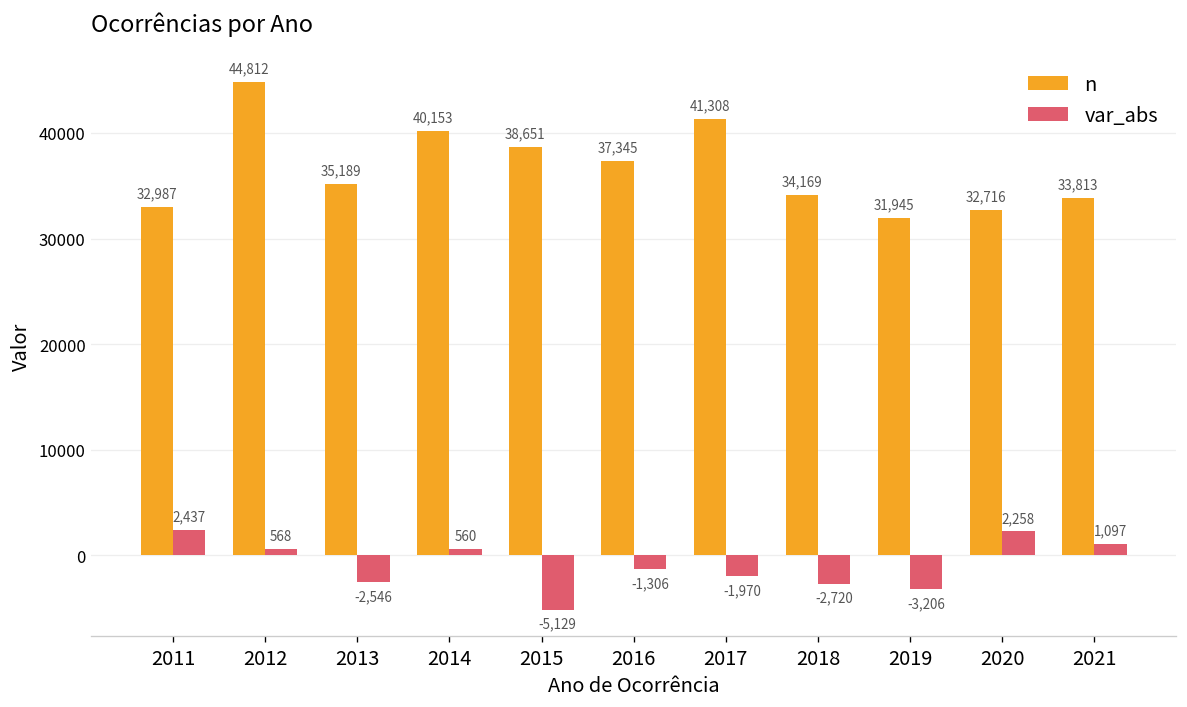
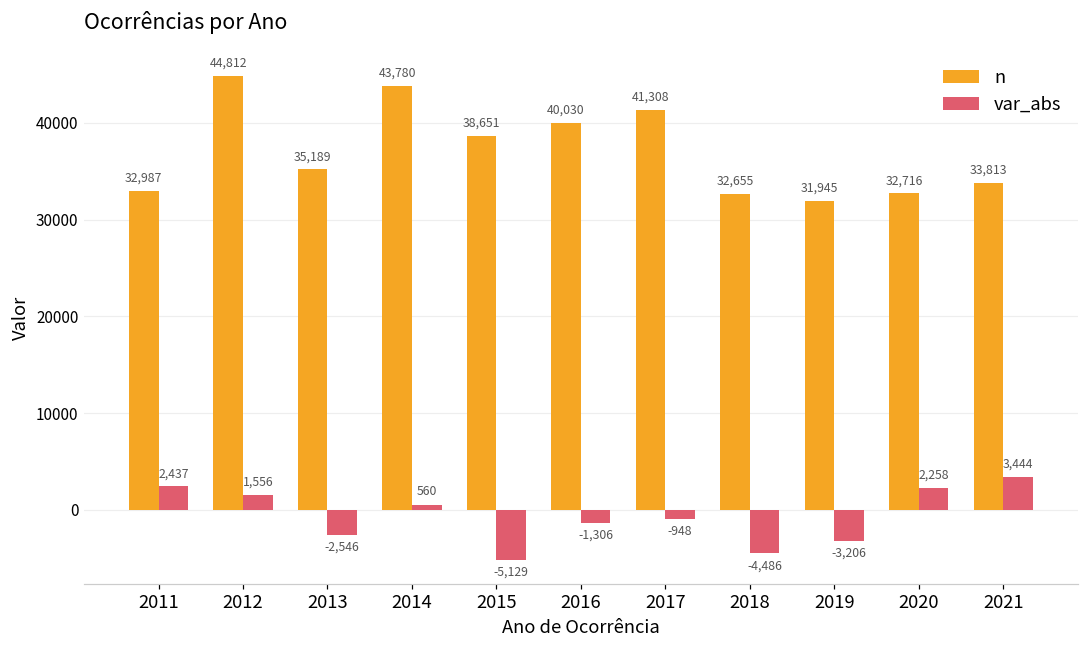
  {
    "n": {
      "2011": "32,987",
      "2012": "44,812",
      "2013": "35,189",
-     "2014": "40,153",
+     "2014": "43,780",
      "2015": "38,651",
-     "2016": "37,345",
+     "2016": "40,030",
      "2017": "41,308",
-     "2018": "34,169",
+     "2018": "32,655",
      "2019": "31,945",
      "2020": "32,716",
      "2021": "33,813"
    },
    "var_abs": {
      "2011": "2,437",
-     "2012": "568",
+     "2012": "1,556",
      "2013": "-2,546",
      "2014": "560",
      "2015": "-5,129",
      "2016": "-1,306",
-     "2017": "-1,970",
-     "2018": "-2,720",
+     "2017": "-948",
+     "2018": "-4,486",
      "2019": "-3,206",
      "2020": "2,258",
-     "2021": "1,097"
+     "2021": "3,444"
    }
  }
